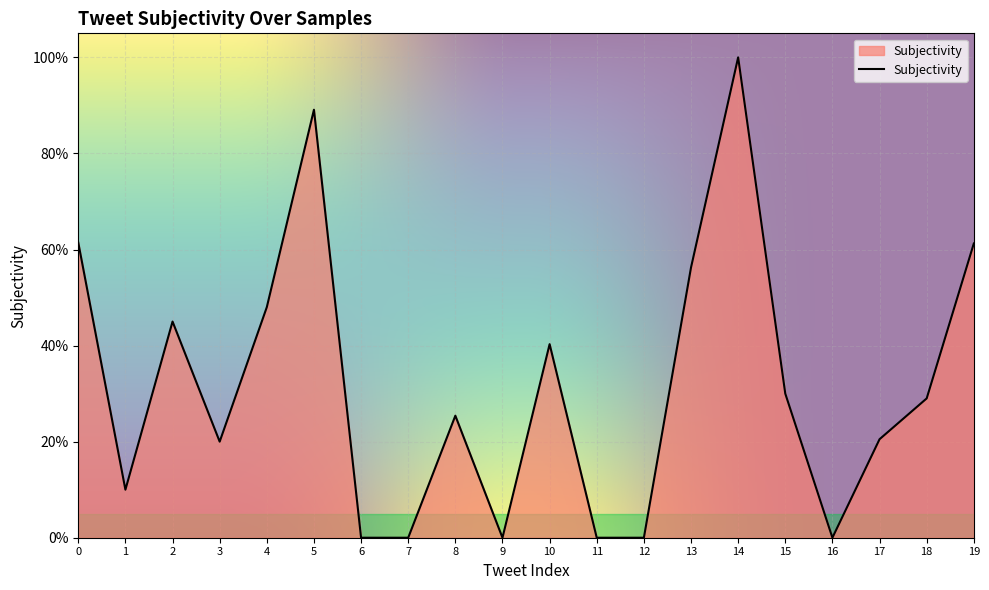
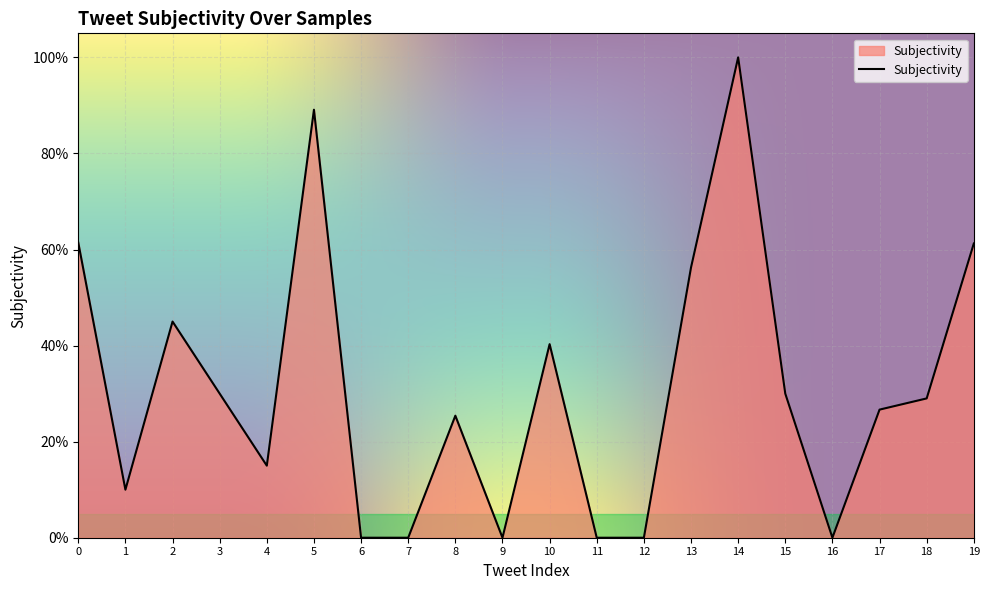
  {
    "0": "61%",
    "1": "10%",
    "2": "45%",
-   "3": "20%",
-   "4": "48%",
+   "3": "30%",
+   "4": "15%",
    "5": "89%",
    "6": "0%",
    "7": "0%",
    "8": "25%",
    "9": "0%",
    "10": "40%",
    "11": "0%",
    "12": "0%",
    "13": "56%",
    "14": "100%",
    "15": "30%",
    "16": "0%",
-   "17": "21%",
+   "17": "27%",
    "18": "29%",
    "19": "61%"
  }
